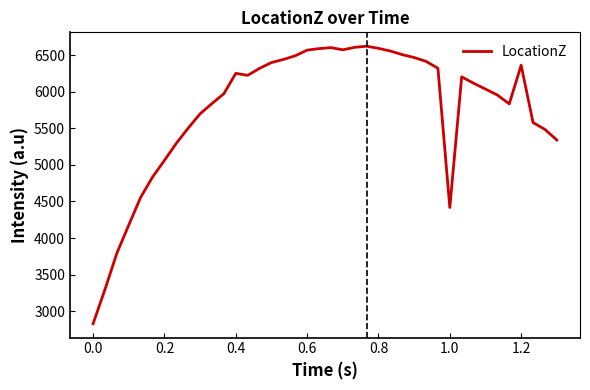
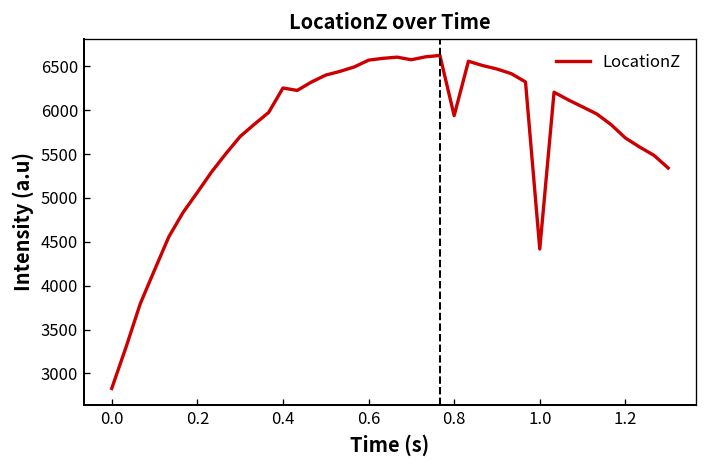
  {
    "0.0": 2800,
    "0.2": 5100,
    "0.4": 6300,
    "0.6": 6600,
-   "0.8": 6600,
+   "0.8": 5900,
    "1.0": 4400,
-   "1.2": 6400
+   "1.2": 5700
  }
